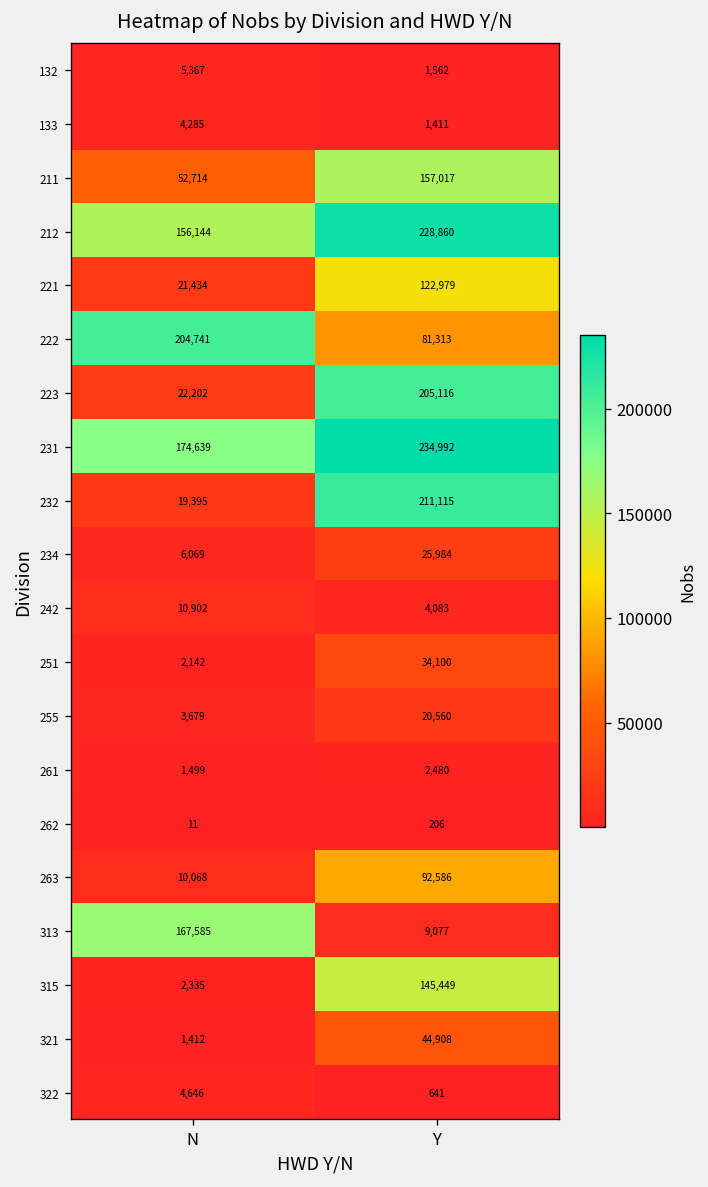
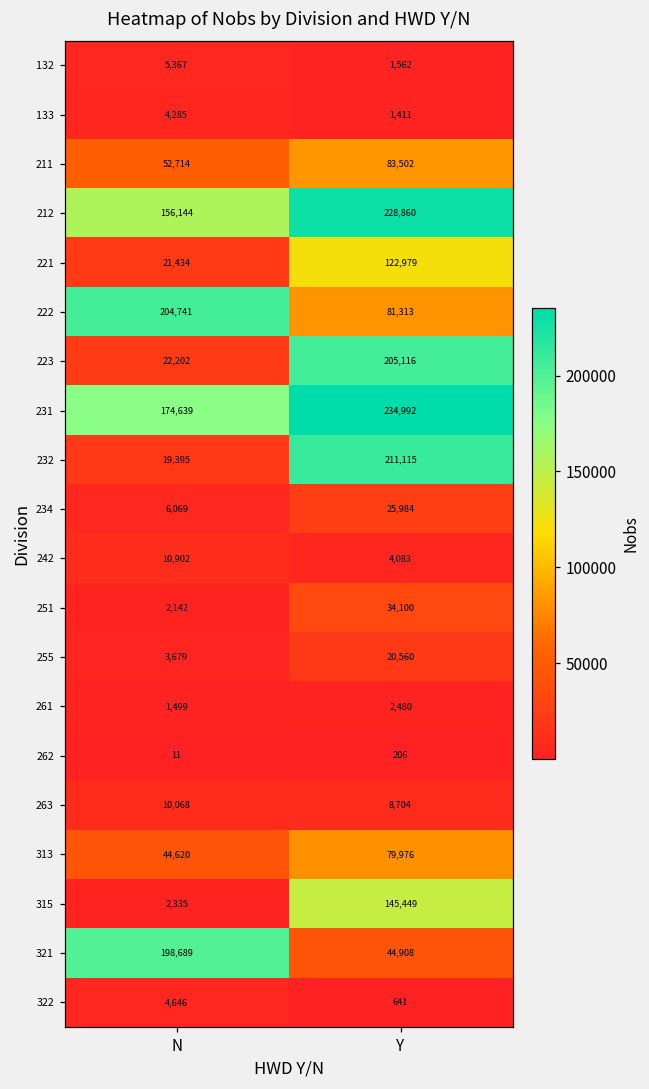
  {
    "132": {
      "N": "5,367",
      "Y": "1,562"
    },
    "133": {
      "N": "4,285",
      "Y": "1,411"
    },
    "211": {
      "N": "52,714",
-     "Y": "157,017"
+     "Y": "83,502"
    },
    "212": {
      "N": "156,144",
      "Y": "228,860"
    },
    "221": {
      "N": "21,434",
      "Y": "122,979"
    },
    "222": {
      "N": "204,741",
      "Y": "81,313"
    },
    "223": {
      "N": "22,202",
      "Y": "205,116"
    },
    "231": {
      "N": "174,639",
      "Y": "234,992"
    },
    "232": {
      "N": "19,395",
      "Y": "211,115"
    },
    "234": {
      "N": "6,069",
      "Y": "25,984"
    },
    "242": {
      "N": "10,902",
      "Y": "4,083"
    },
    "251": {
      "N": "2,142",
      "Y": "34,100"
    },
    "255": {
      "N": "3,679",
      "Y": "20,560"
    },
    "261": {
      "N": "1,499",
      "Y": "2,480"
    },
    "262": {
      "N": "11",
      "Y": "206"
    },
    "263": {
      "N": "10,068",
-     "Y": "92,586"
+     "Y": "8,704"
    },
    "313": {
-     "N": "167,585",
-     "Y": "9,077"
+     "N": "44,620",
+     "Y": "79,976"
    },
    "315": {
      "N": "2,335",
      "Y": "145,449"
    },
    "321": {
-     "N": "1,412",
+     "N": "198,689",
      "Y": "44,908"
    },
    "322": {
      "N": "4,646",
      "Y": "641"
    }
  }
